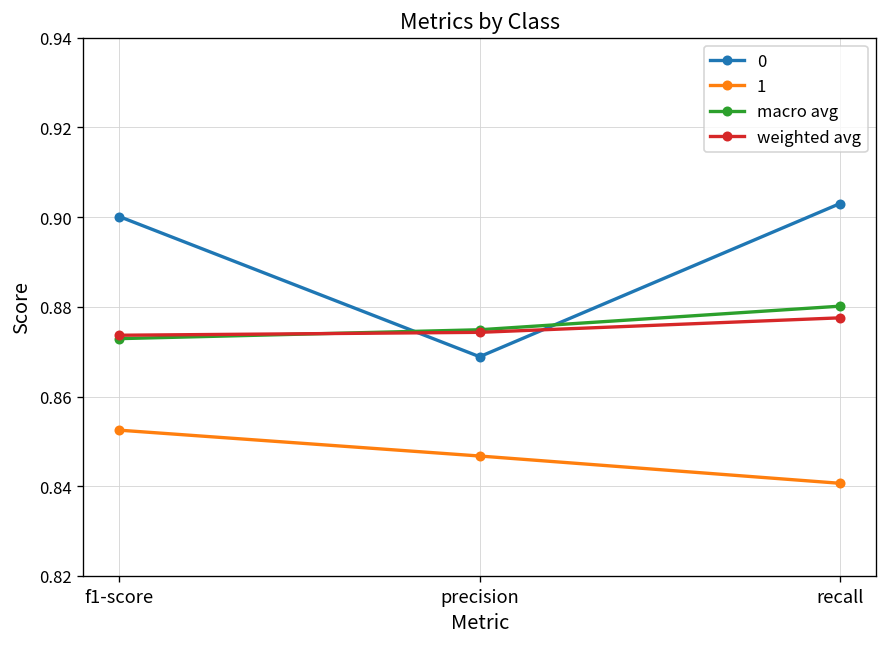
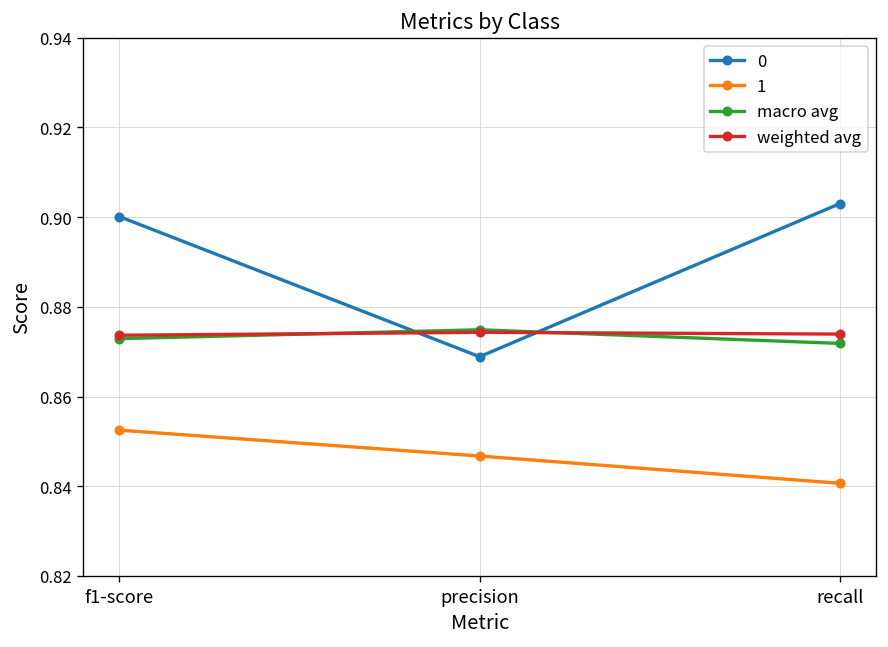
  {
    "0": {
      "f1-score": 0.900,
      "precision": 0.869,
      "recall": 0.903
    },
    "1": {
      "f1-score": 0.852,
      "precision": 0.847,
      "recall": 0.841
    },
    "macro avg": {
      "f1-score": 0.873,
-     "recall": 0.880
+     "recall": 0.872
    },
    "weighted avg": {
      "f1-score": 0.874,
-     "recall": 0.878
+     "recall": 0.874
    }
  }
